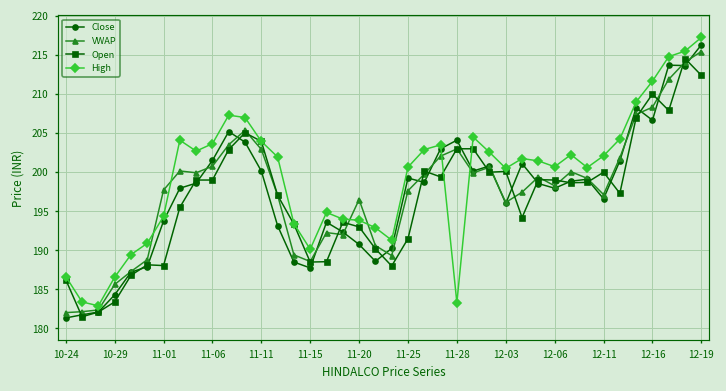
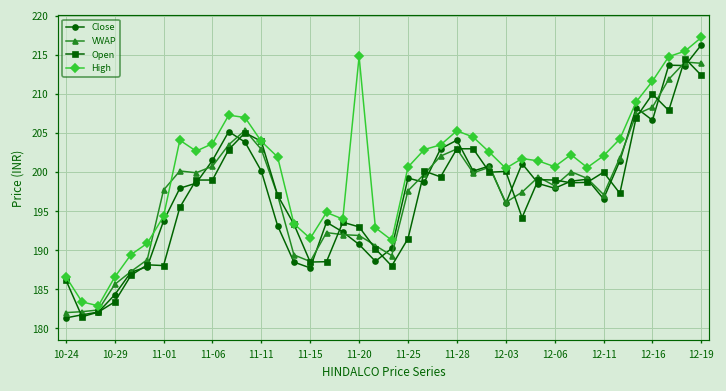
  {
    "VWAP": {
      "10-24": 182,
      "10-29": 186,
      "11-01": 198,
      "11-06": 201,
      "11-11": 203,
-     "11-20": 197,
+     "11-20": 192,
      "11-25": 198,
      "12-11": 197,
      "12-16": 208,
-     "12-19": 215
+     "12-19": 214
    },
    "High": {
      "10-24": 187,
      "10-29": 187,
      "11-01": 194,
      "11-06": 204,
-     "11-15": 190,
-     "11-20": 194,
+     "11-15": 192,
+     "11-20": 215,
      "11-25": 201,
-     "11-28": 183,
+     "11-28": 205,
      "12-03": 201,
      "12-06": 201,
      "12-11": 202,
      "12-16": 212,
      "12-19": 217
    }
  }
